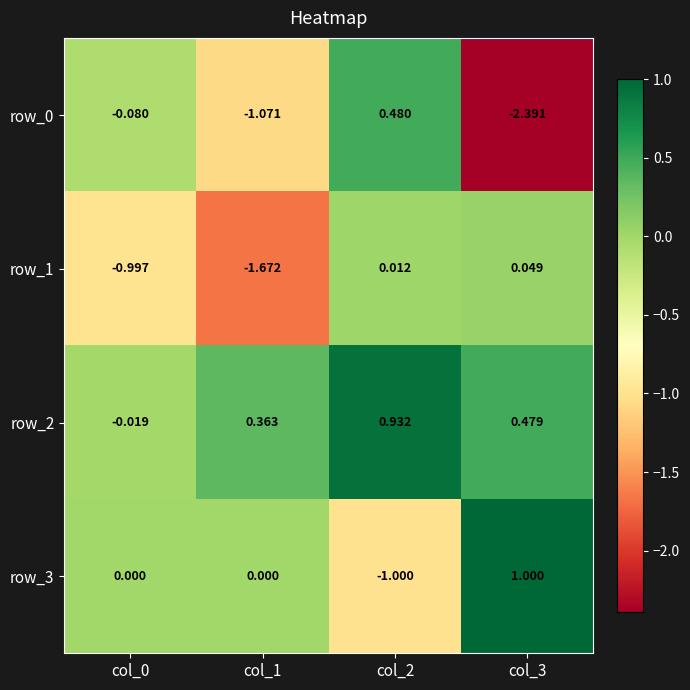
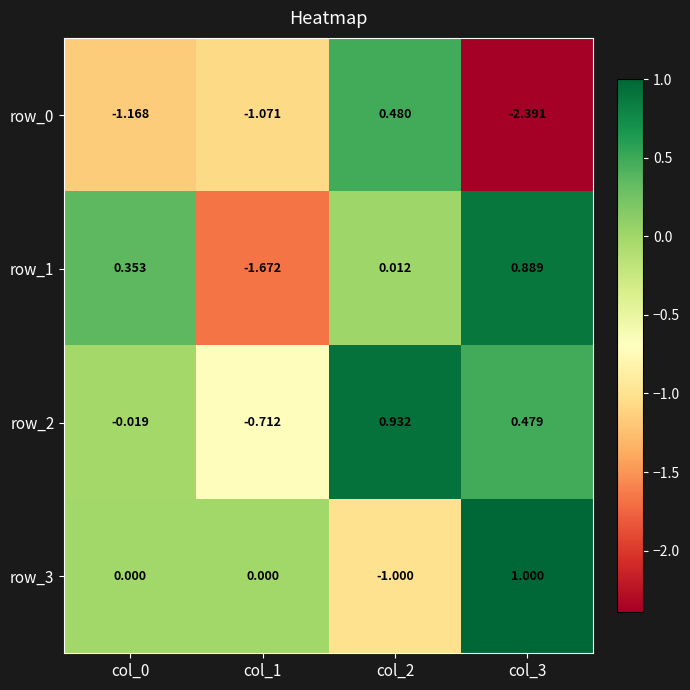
  {
    "row_0": {
-     "col_0": -0.080,
+     "col_0": -1.168,
      "col_1": -1.071,
      "col_2": 0.480,
      "col_3": -2.391
    },
    "row_1": {
-     "col_0": -0.997,
+     "col_0": 0.353,
      "col_1": -1.672,
      "col_2": 0.012,
-     "col_3": 0.049
+     "col_3": 0.889
    },
    "row_2": {
      "col_0": -0.019,
-     "col_1": 0.363,
+     "col_1": -0.712,
      "col_2": 0.932,
      "col_3": 0.479
    },
    "row_3": {
      "col_0": 0.000,
      "col_1": 0.000,
      "col_2": -1.000,
      "col_3": 1.000
    }
  }
